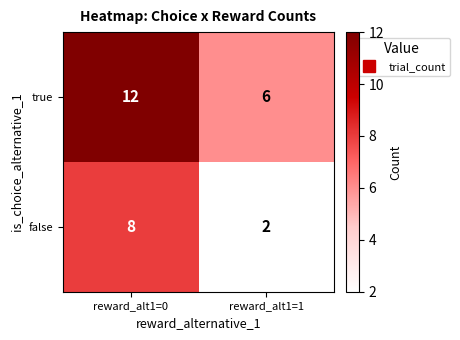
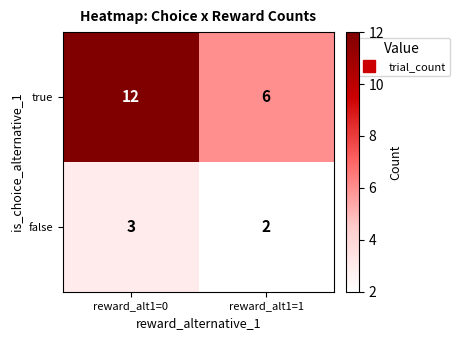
  {
    "true": {
      "reward_alt1=0": 12,
      "reward_alt1=1": 6
    },
    "false": {
-     "reward_alt1=0": 8,
+     "reward_alt1=0": 3,
      "reward_alt1=1": 2
    }
  }
